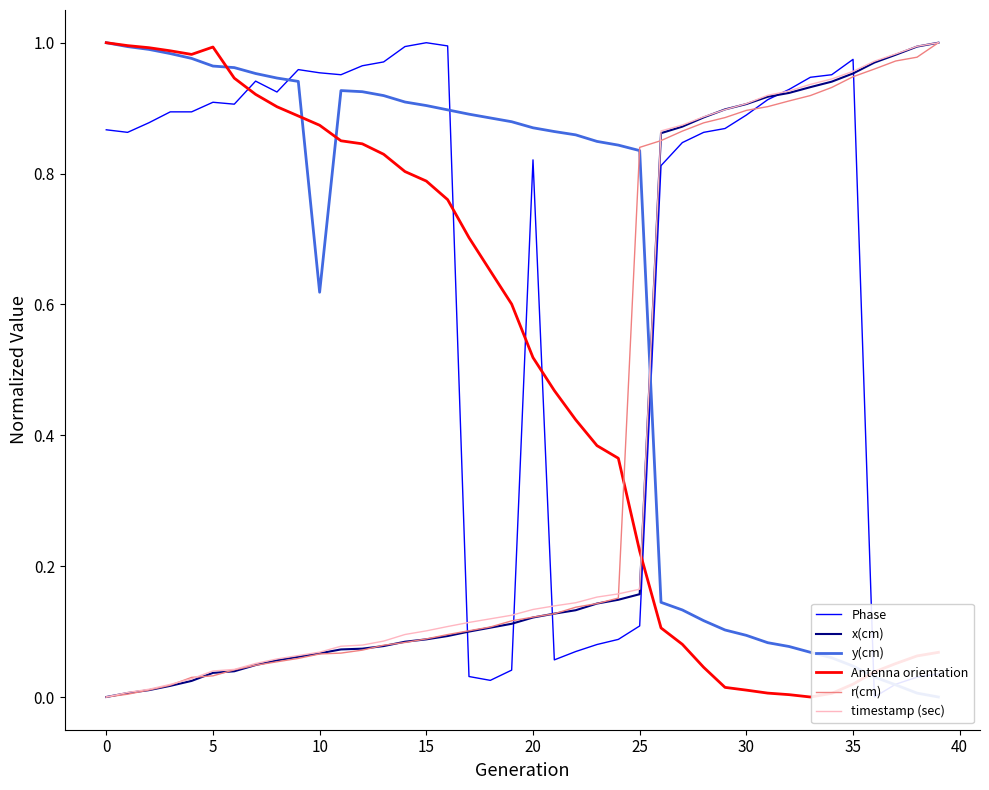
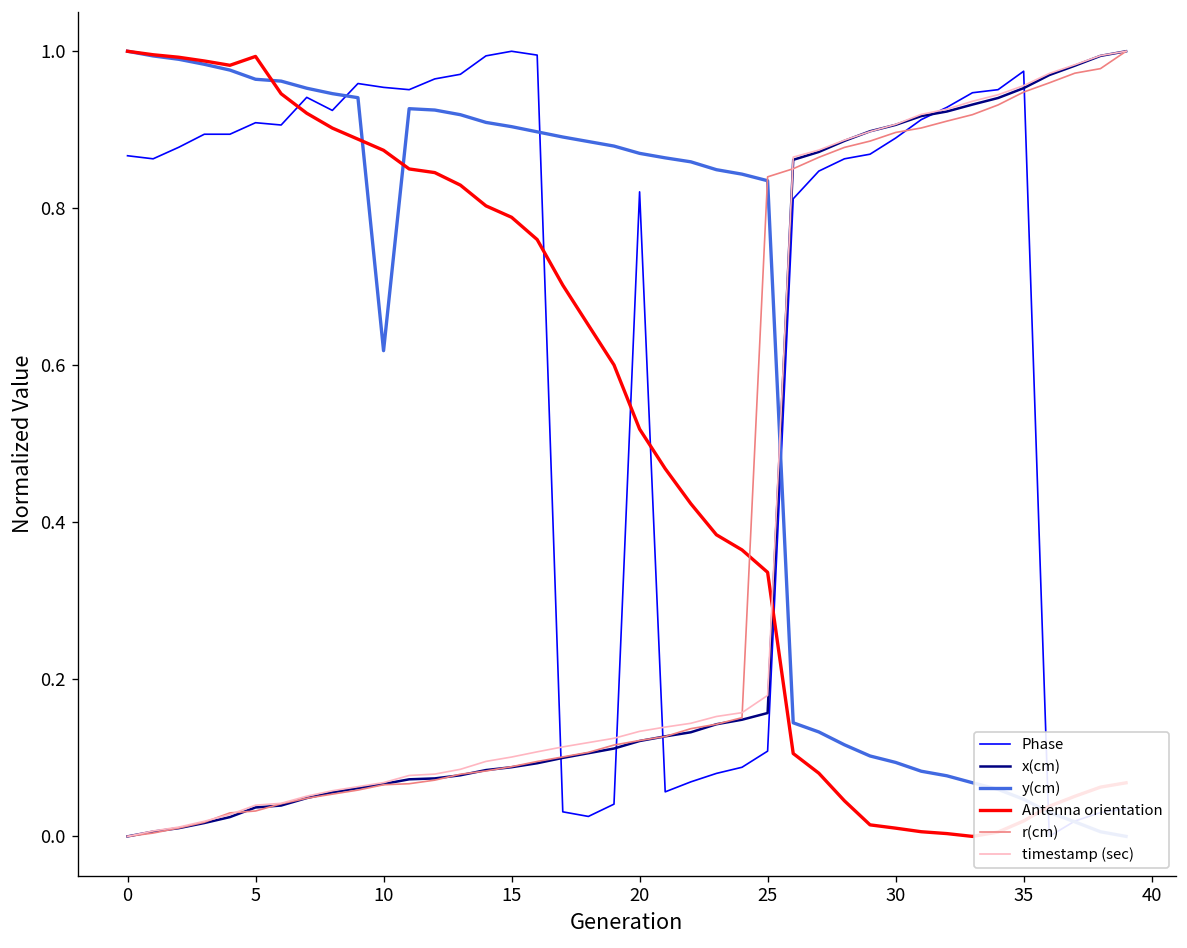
  {
    "Phase": {
      "0": 0.87,
      "5": 0.91,
      "10": 0.95,
      "15": 1.00,
      "20": 0.82,
      "25": 0.11,
      "30": 0.89,
      "35": 0.97
    },
    "x(cm)": {
      "25": 0.16
    },
    "y(cm)": {
      "5": 0.96,
      "10": 0.62,
      "15": 0.90,
      "20": 0.87,
      "25": 0.84,
      "30": 0.09
    },
    "Antenna orientation": {
      "5": 0.99,
      "10": 0.87,
      "15": 0.79,
      "20": 0.52,
-     "25": 0.22,
+     "25": 0.34,
      "30": 0.01
    },
    "r(cm)": {
      "5": 0.03,
      "25": 0.84,
      "30": 0.90,
      "35": 0.95
    },
    "timestamp (sec)": {
      "15": 0.10,
      "20": 0.13,
-     "25": 0.16
+     "25": 0.18
    }
  }
